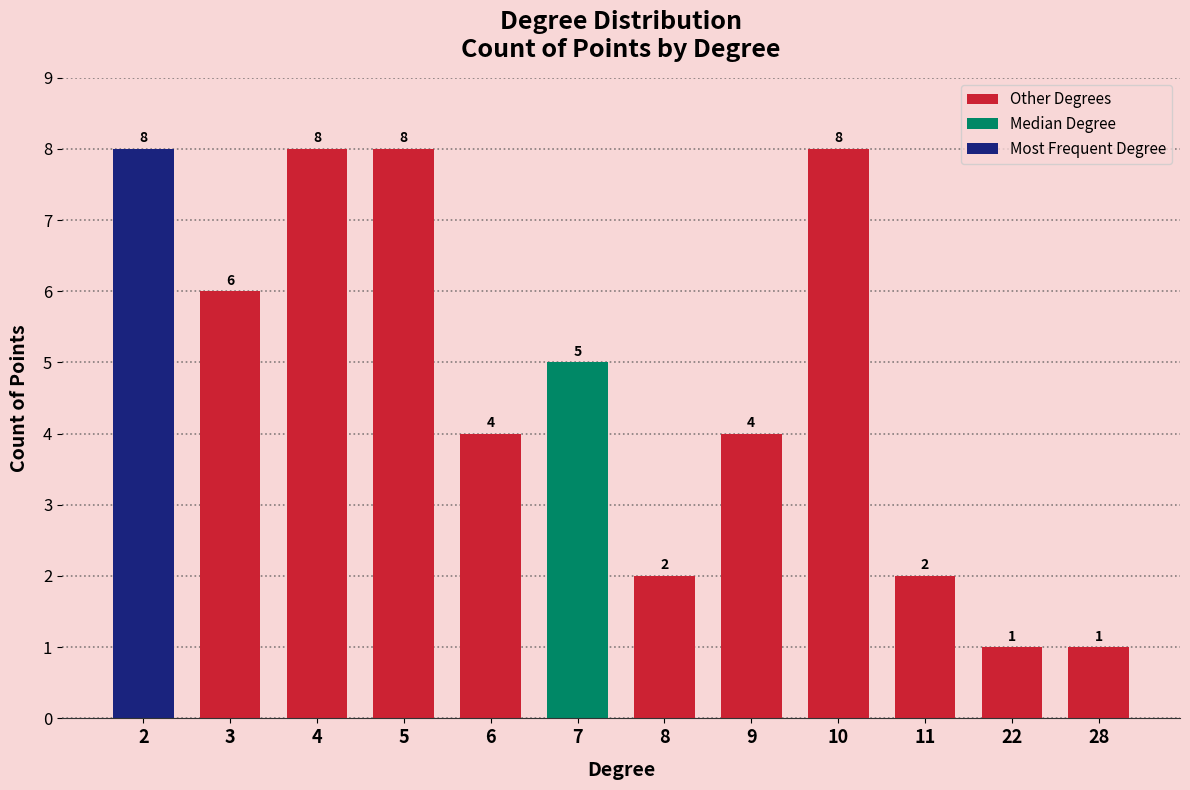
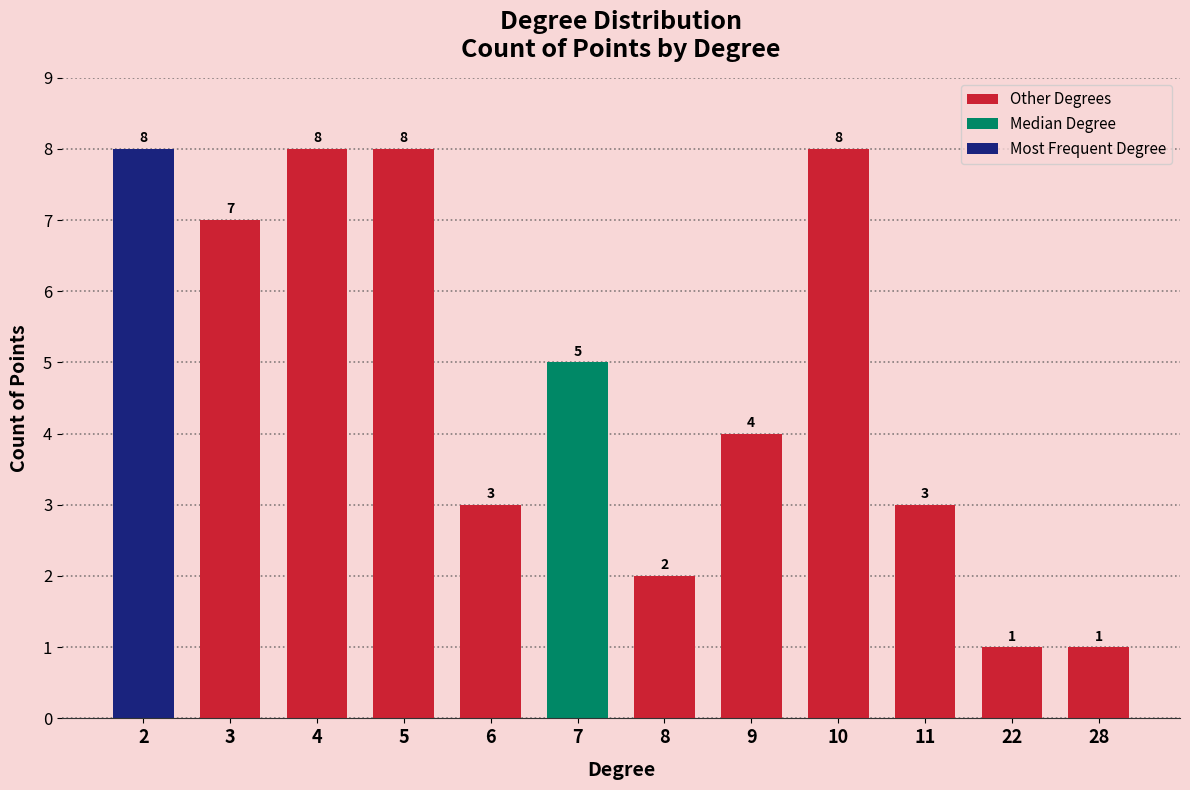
  {
    "2": 8,
-   "3": 6,
+   "3": 7,
    "4": 8,
    "5": 8,
-   "6": 4,
+   "6": 3,
    "7": 5,
    "8": 2,
    "9": 4,
    "10": 8,
-   "11": 2,
+   "11": 3,
    "22": 1,
    "28": 1
  }
